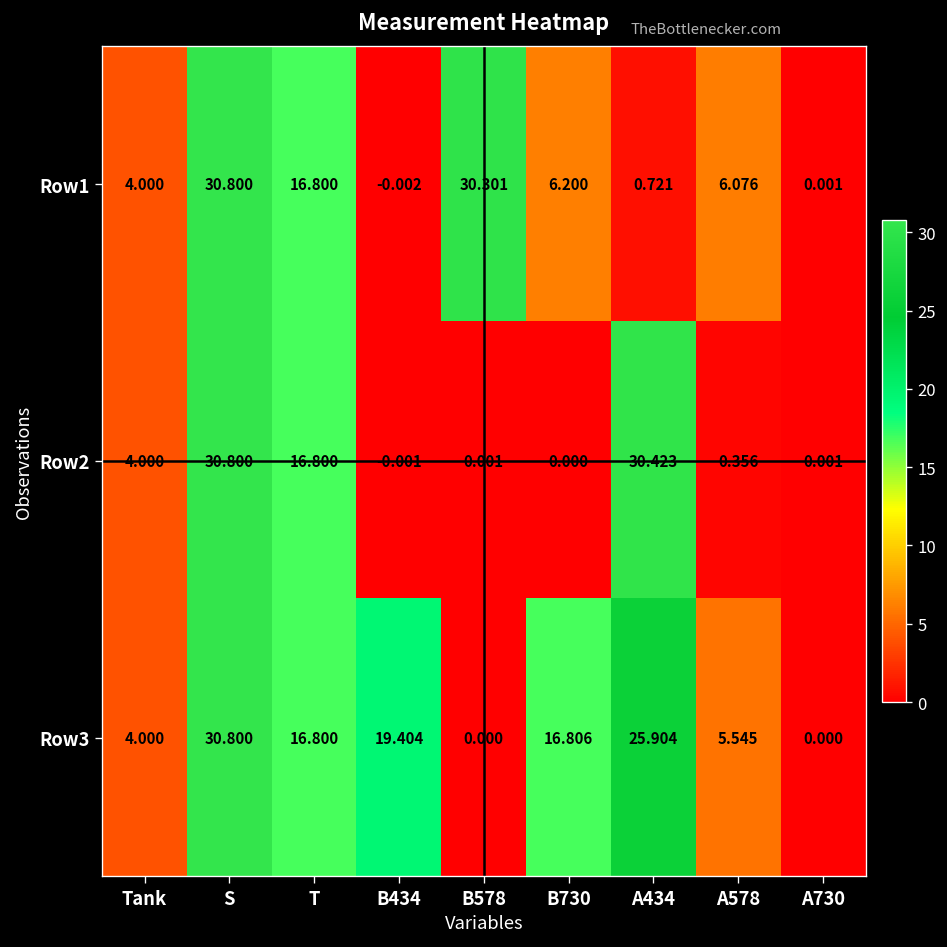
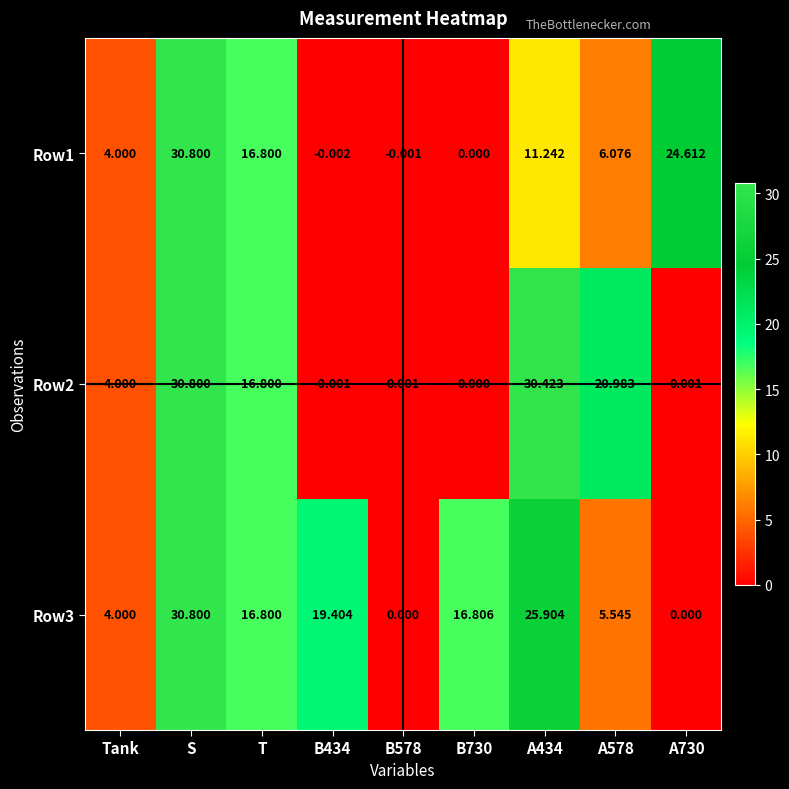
  {
    "Row1": {
      "Tank": 4.000,
      "S": 30.800,
      "T": 16.800,
      "B434": -0.002,
-     "B578": 30.301,
-     "B730": 6.200,
-     "A434": 0.721,
+     "B578": -0.001,
+     "B730": 0.000,
+     "A434": 11.242,
      "A578": 6.076,
-     "A730": 0.001
+     "A730": 24.612
    },
    "Row2": {
      "Tank": 4.000,
      "S": 30.800,
      "T": 16.800,
      "B434": -0.001,
      "B578": 0.001,
      "B730": 0.000,
      "A434": 30.423,
-     "A578": 0.356,
+     "A578": 20.983,
      "A730": 0.001
    },
    "Row3": {
      "Tank": 4.000,
      "S": 30.800,
      "T": 16.800,
      "B434": 19.404,
      "B578": 0.000,
      "B730": 16.806,
      "A434": 25.904,
      "A578": 5.545,
      "A730": 0.000
    }
  }
